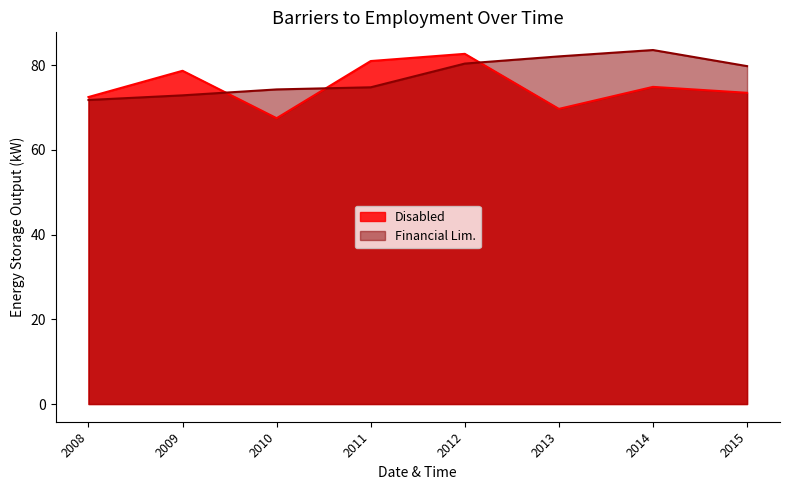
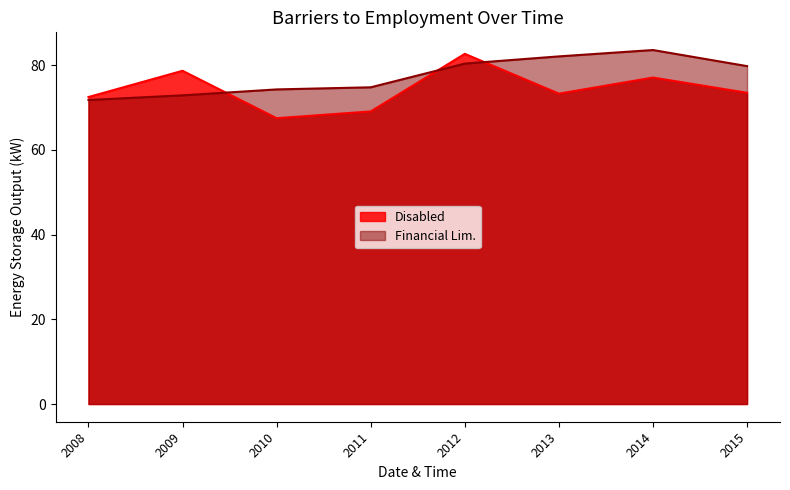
  {
    "Disabled": {
      "2008": 73,
      "2009": 79,
      "2010": 68,
-     "2011": 81,
+     "2011": 69,
      "2012": 83,
-     "2013": 70,
-     "2014": 75,
+     "2013": 73,
+     "2014": 77,
      "2015": 74
    },
    "Financial Lim.": {
      "2008": 72,
      "2009": 73,
      "2010": 74,
      "2011": 75,
      "2012": 80,
      "2013": 82,
      "2014": 84,
      "2015": 80
    }
  }
